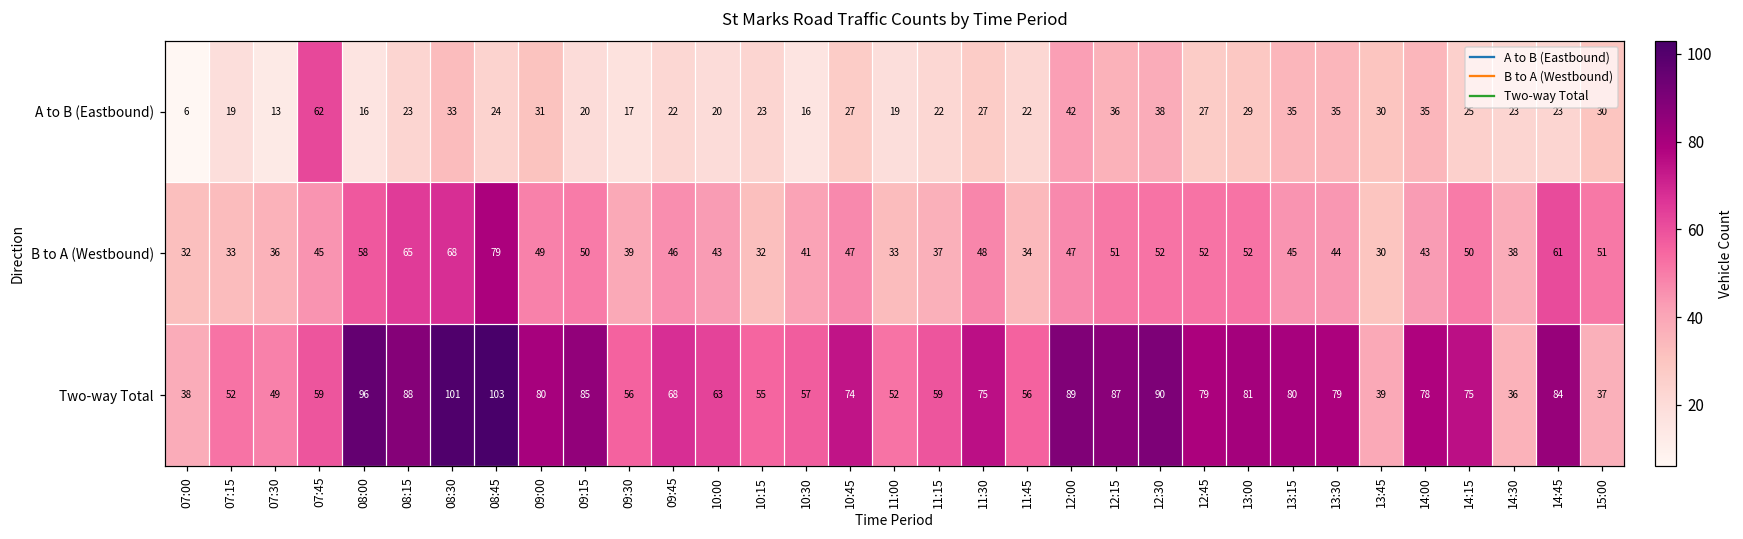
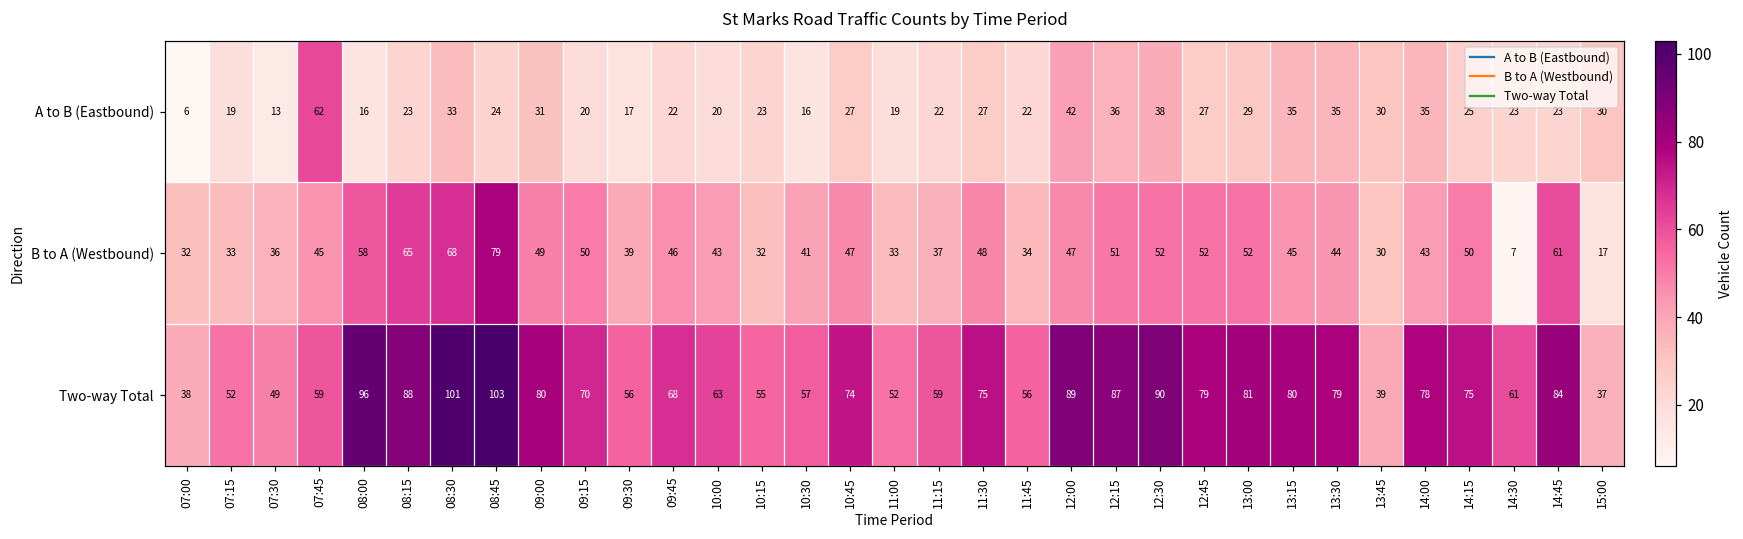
  {
    "A to B (Eastbound)": {
      "07:00": 6,
      "07:15": 19,
      "07:30": 13,
      "07:45": 62,
      "08:00": 16,
      "08:15": 23,
      "08:30": 33,
      "08:45": 24,
      "09:00": 31,
      "09:15": 20,
      "09:30": 17,
      "09:45": 22,
      "10:00": 20,
      "10:15": 23,
      "10:30": 16,
      "10:45": 27,
      "11:00": 19,
      "11:15": 22,
      "11:30": 27,
      "11:45": 22,
      "12:00": 42,
      "12:15": 36,
      "12:30": 38,
      "12:45": 27,
      "13:00": 29,
      "13:15": 35,
      "13:30": 35,
      "13:45": 30,
      "14:00": 35,
      "14:15": 25,
      "14:30": 23,
      "14:45": 23,
      "15:00": 30
    },
    "B to A (Westbound)": {
      "07:00": 32,
      "07:15": 33,
      "07:30": 36,
      "07:45": 45,
      "08:00": 58,
      "08:15": 65,
      "08:30": 68,
      "08:45": 79,
      "09:00": 49,
      "09:15": 50,
      "09:30": 39,
      "09:45": 46,
      "10:00": 43,
      "10:15": 32,
      "10:30": 41,
      "10:45": 47,
      "11:00": 33,
      "11:15": 37,
      "11:30": 48,
      "11:45": 34,
      "12:00": 47,
      "12:15": 51,
      "12:30": 52,
      "12:45": 52,
      "13:00": 52,
      "13:15": 45,
      "13:30": 44,
      "13:45": 30,
      "14:00": 43,
      "14:15": 50,
-     "14:30": 38,
+     "14:30": 7,
      "14:45": 61,
-     "15:00": 51
+     "15:00": 17
    },
    "Two-way Total": {
      "07:00": 38,
      "07:15": 52,
      "07:30": 49,
      "07:45": 59,
      "08:00": 96,
      "08:15": 88,
      "08:30": 101,
      "08:45": 103,
      "09:00": 80,
-     "09:15": 85,
+     "09:15": 70,
      "09:30": 56,
      "09:45": 68,
      "10:00": 63,
      "10:15": 55,
      "10:30": 57,
      "10:45": 74,
      "11:00": 52,
      "11:15": 59,
      "11:30": 75,
      "11:45": 56,
      "12:00": 89,
      "12:15": 87,
      "12:30": 90,
      "12:45": 79,
      "13:00": 81,
      "13:15": 80,
      "13:30": 79,
      "13:45": 39,
      "14:00": 78,
      "14:15": 75,
-     "14:30": 36,
+     "14:30": 61,
      "14:45": 84,
      "15:00": 37
    }
  }
